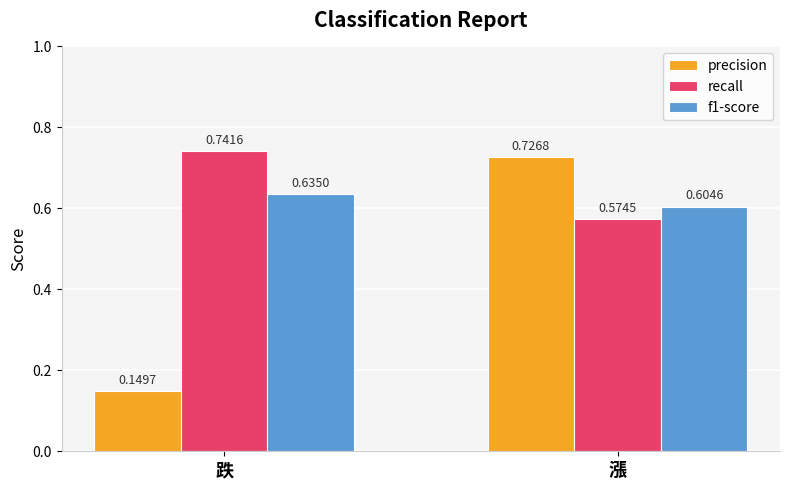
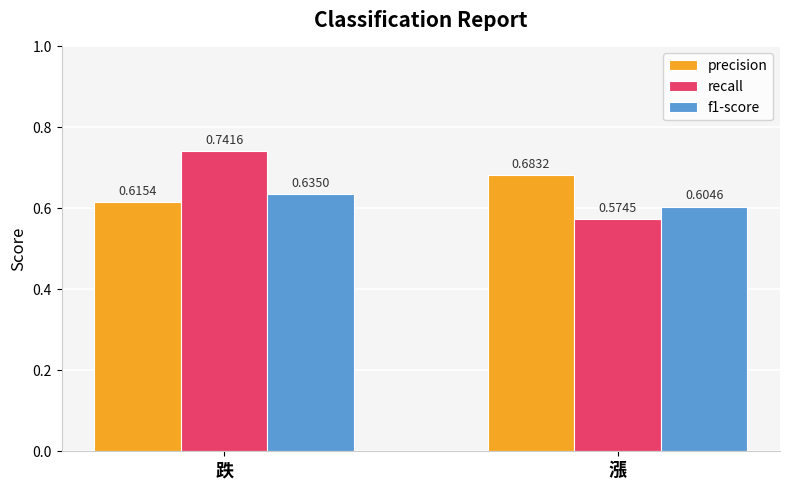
  {
    "precision": {
-     "跌": 0.1497,
-     "漲": 0.7268
+     "跌": 0.6154,
+     "漲": 0.6832
    },
    "recall": {
      "跌": 0.7416,
      "漲": 0.5745
    },
    "f1-score": {
      "跌": 0.6350,
      "漲": 0.6046
    }
  }
